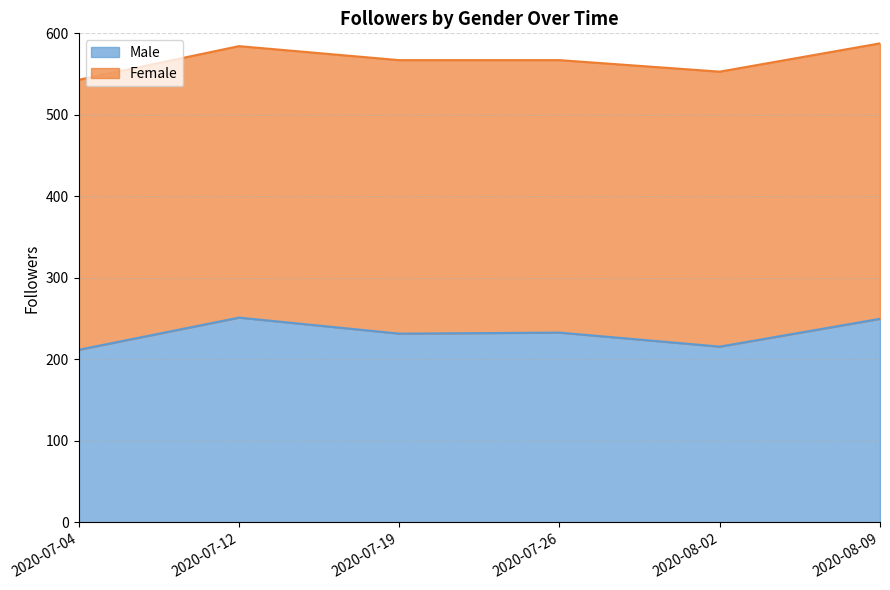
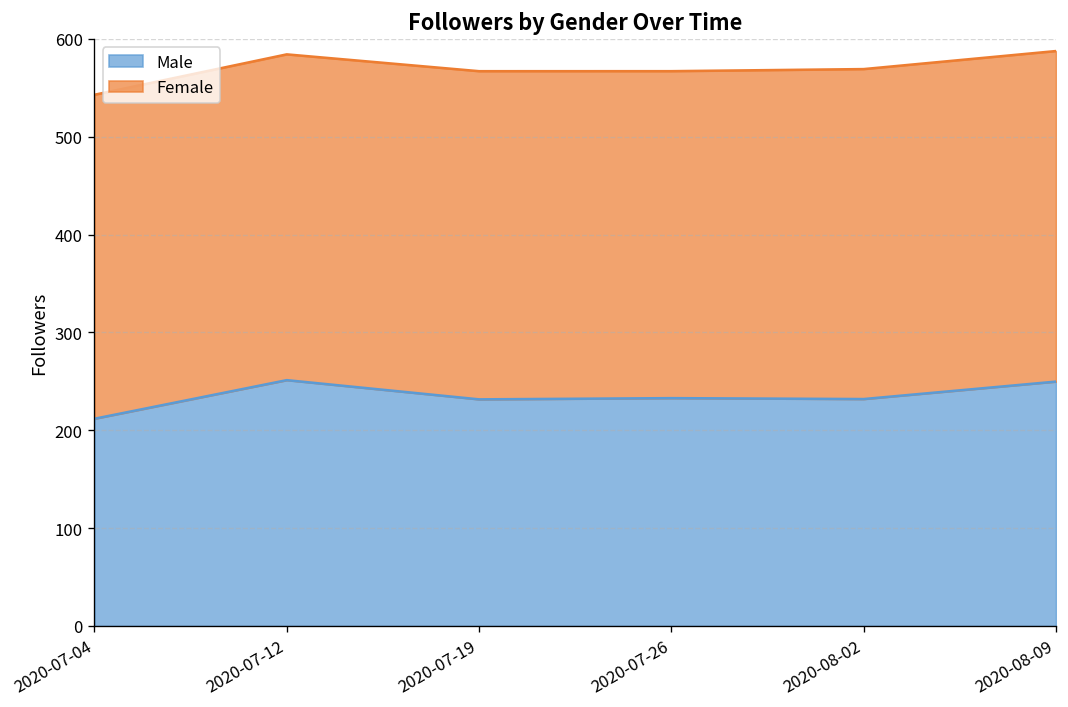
  {
    "Male": {
      "2020-07-04": 210,
      "2020-07-12": 250,
      "2020-07-19": 230,
      "2020-07-26": 230,
-     "2020-08-02": 220,
+     "2020-08-02": 230,
      "2020-08-09": 250
    },
    "Female": {
      "2020-07-04": 330,
      "2020-07-12": 330,
      "2020-07-19": 340,
      "2020-07-26": 330,
      "2020-08-02": 340,
      "2020-08-09": 340
    }
  }
